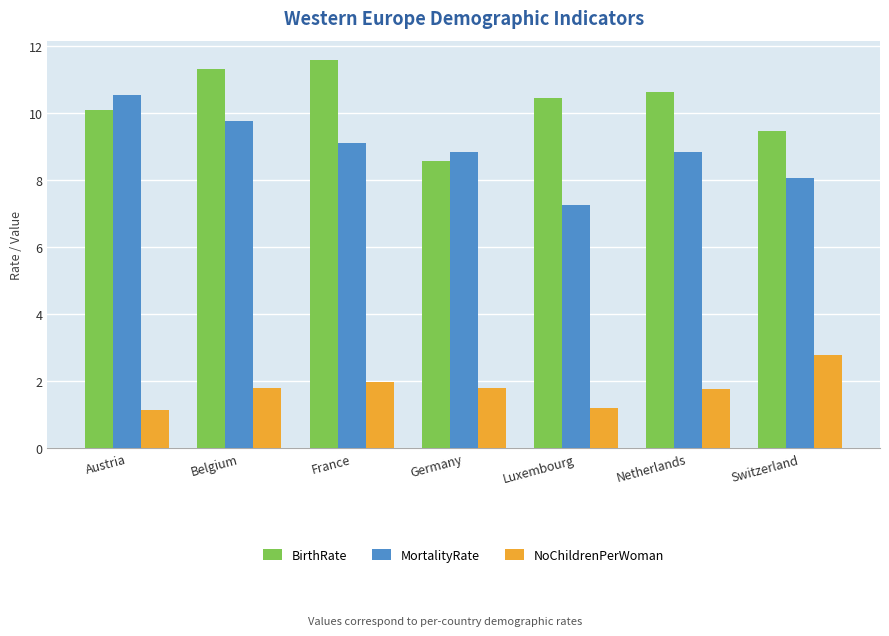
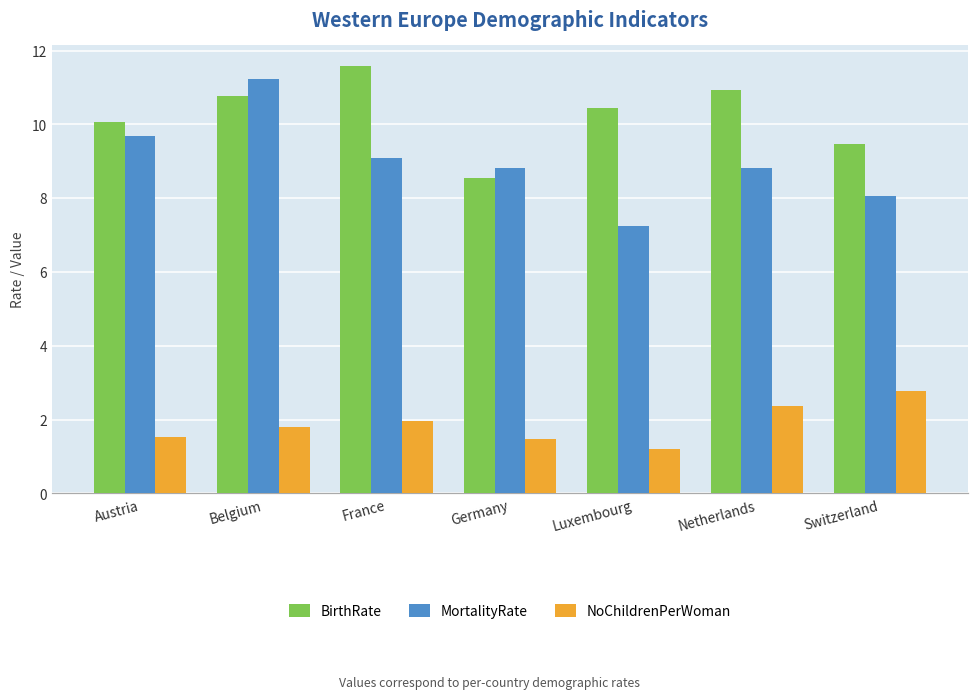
  {
    "BirthRate": {
      "Austria": 10.1,
-     "Belgium": 11.3,
+     "Belgium": 10.8,
      "France": 11.6,
      "Germany": 8.5,
      "Luxembourg": 10.4,
-     "Netherlands": 10.6,
+     "Netherlands": 10.9,
      "Switzerland": 9.5
    },
    "MortalityRate": {
-     "Austria": 10.5,
-     "Belgium": 9.8,
+     "Austria": 9.7,
+     "Belgium": 11.2,
      "France": 9.1,
      "Germany": 8.8,
      "Luxembourg": 7.2,
      "Netherlands": 8.8,
      "Switzerland": 8.1
    },
    "NoChildrenPerWoman": {
-     "Austria": 1.1,
+     "Austria": 1.5,
      "Belgium": 1.8,
      "France": 2.0,
-     "Germany": 1.8,
+     "Germany": 1.5,
      "Luxembourg": 1.2,
-     "Netherlands": 1.8,
+     "Netherlands": 2.4,
      "Switzerland": 2.8
    }
  }
